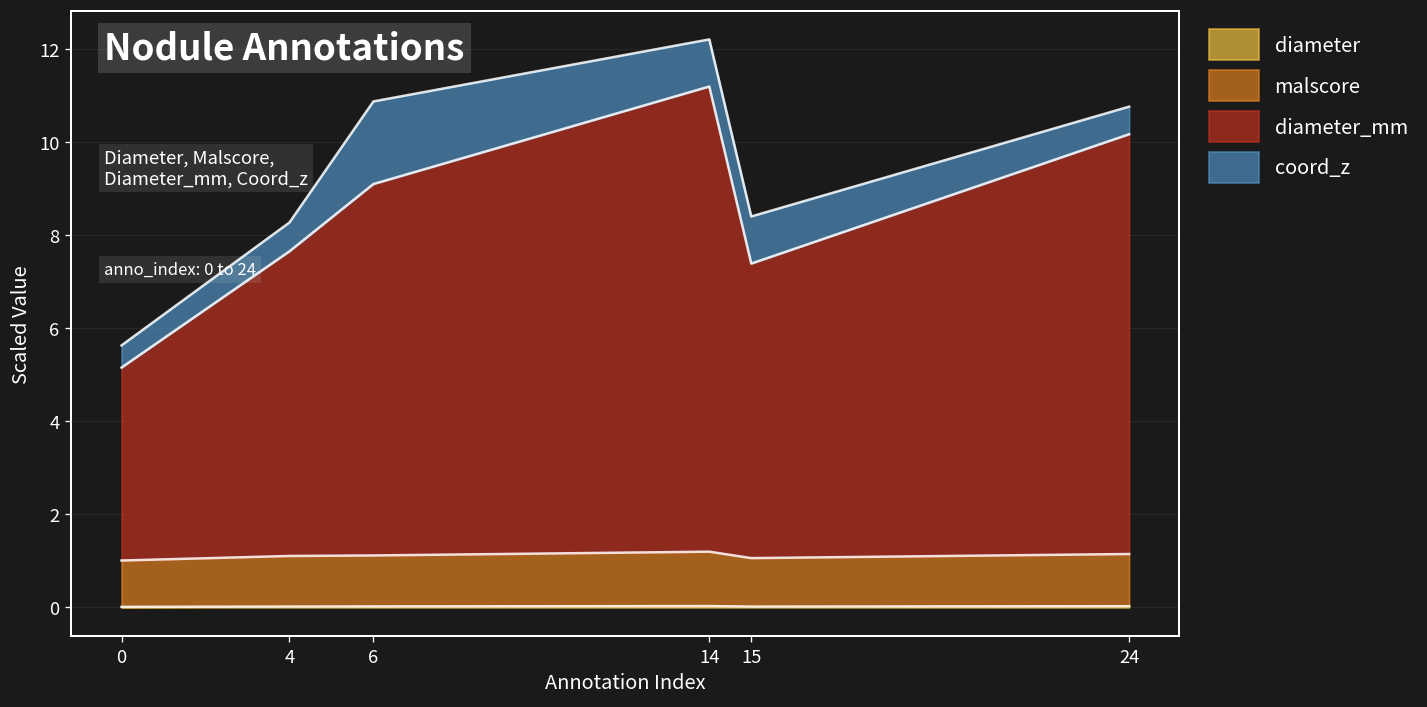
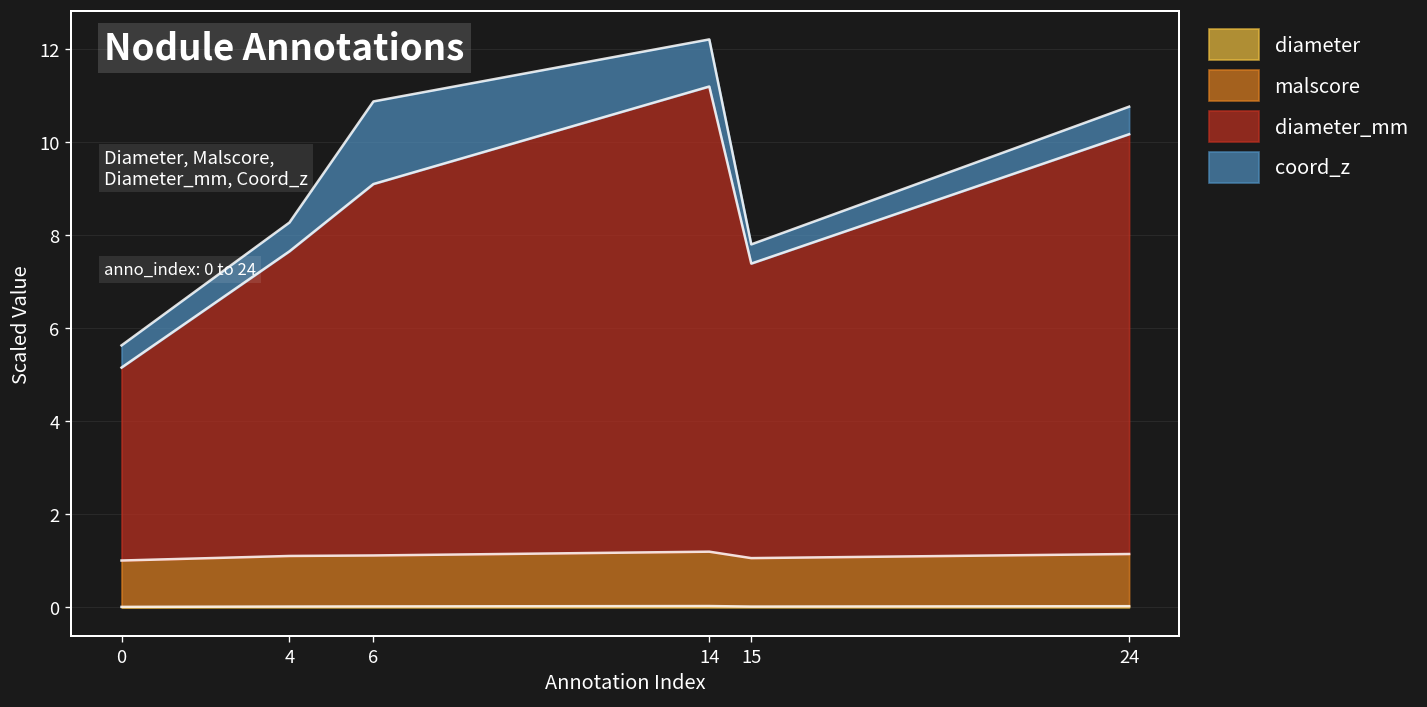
  {
    "diameter": {
      "0": 0.0,
      "4": 0.0,
      "6": 0.0,
      "14": 0.0,
      "15": 0.0,
      "24": 0.0
    },
    "malscore": {
      "0": 1.0,
      "4": 1.1,
      "6": 1.1,
      "14": 1.2,
      "15": 1.0,
      "24": 1.1
    },
    "diameter_mm": {
      "0": 4.1,
      "4": 6.5,
      "6": 8.0,
      "14": 10.0,
      "15": 6.3,
      "24": 9.0
    },
    "coord_z": {
      "0": 0.5,
      "4": 0.6,
      "6": 1.8,
      "14": 1.0,
-     "15": 1.0,
+     "15": 0.4,
      "24": 0.6
    }
  }
